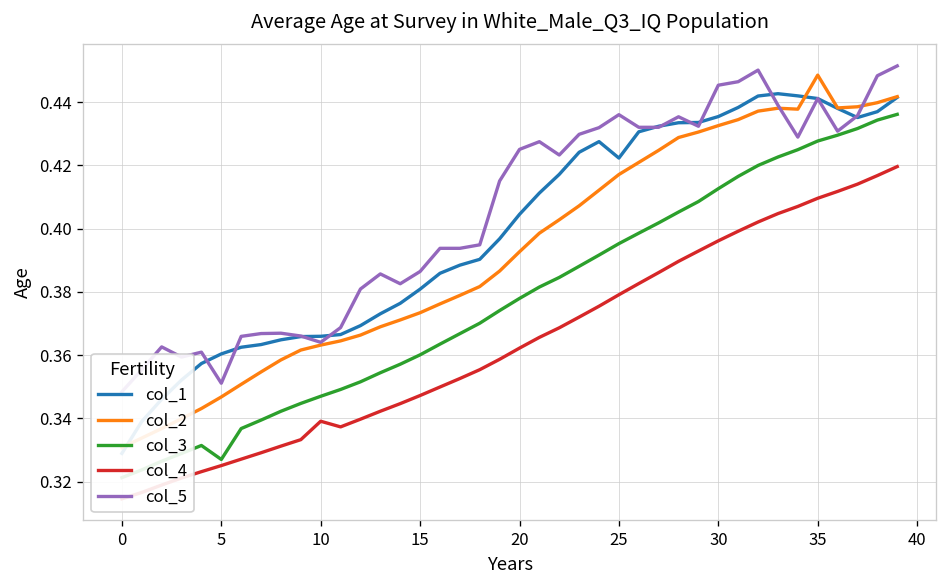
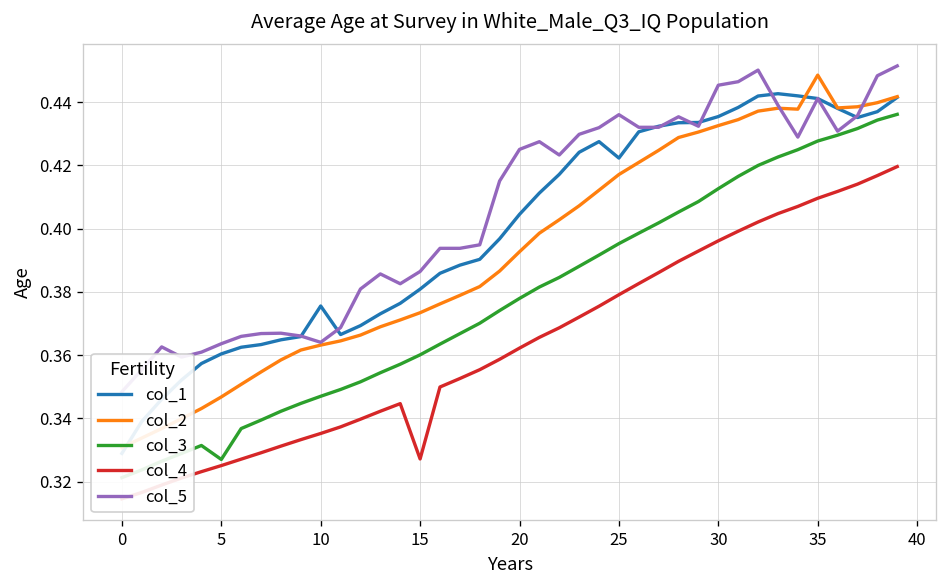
  {
    "col_1": {
      "5": 0.360,
-     "10": 0.366,
+     "10": 0.376,
      "15": 0.381,
      "20": 0.405,
      "25": 0.422,
      "30": 0.435
    },
    "col_2": {
      "5": 0.347,
      "15": 0.373,
      "20": 0.393,
      "25": 0.417,
      "30": 0.433,
      "35": 0.449
    },
    "col_3": {
      "5": 0.327,
      "10": 0.347,
      "15": 0.360,
      "20": 0.378,
      "25": 0.395,
      "30": 0.413,
      "35": 0.428
    },
    "col_4": {
      "5": 0.325,
-     "10": 0.339,
-     "15": 0.347,
+     "10": 0.335,
+     "15": 0.327,
      "20": 0.362,
      "25": 0.379,
      "30": 0.396,
      "35": 0.410
    },
    "col_5": {
-     "5": 0.351,
+     "5": 0.364,
      "15": 0.386,
      "20": 0.425,
      "25": 0.436,
      "30": 0.445
    }
  }
